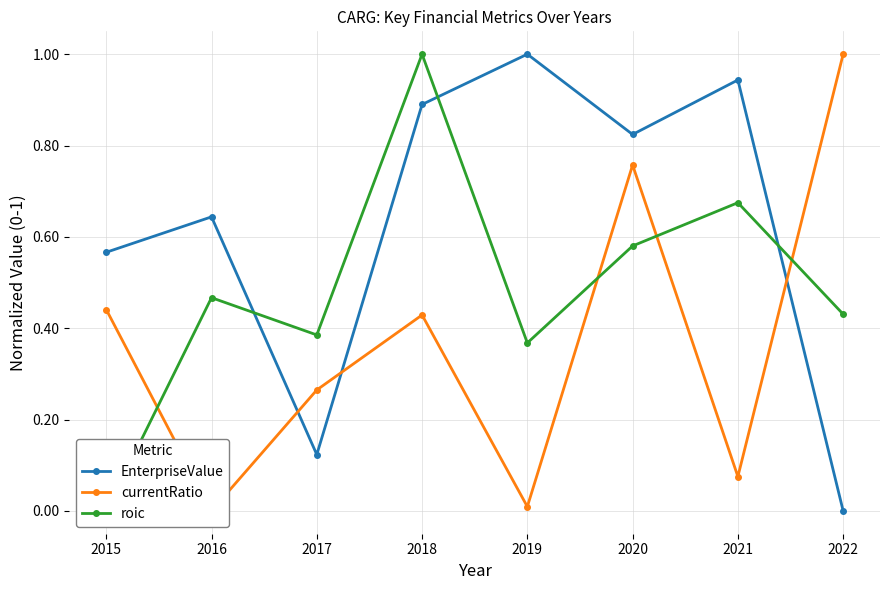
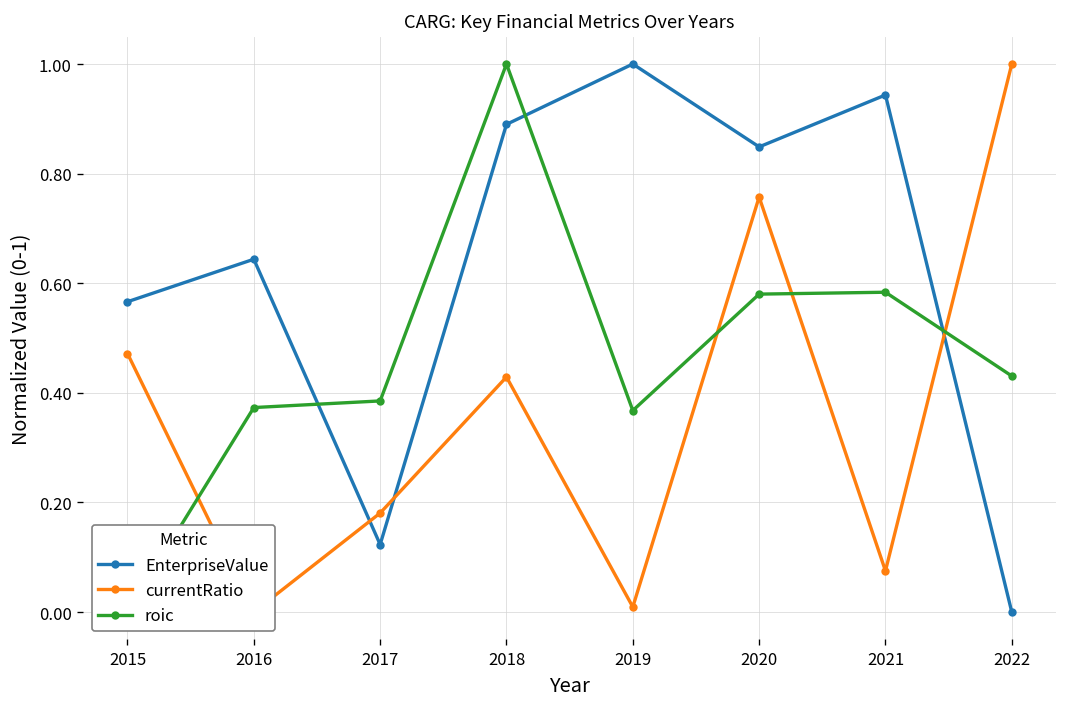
  {
    "EnterpriseValue": {
      "2015": 0.57,
      "2016": 0.64,
      "2017": 0.12,
      "2018": 0.89,
      "2019": 1.00,
-     "2020": 0.82,
+     "2020": 0.85,
      "2021": 0.94,
      "2022": 0.00
    },
    "currentRatio": {
-     "2015": 0.44,
-     "2017": 0.26,
+     "2015": 0.47,
+     "2017": 0.18,
      "2018": 0.43,
      "2019": 0.01,
      "2020": 0.76,
      "2021": 0.08,
      "2022": 1.00
    },
    "roic": {
-     "2016": 0.47,
+     "2016": 0.37,
      "2017": 0.39,
      "2018": 1.00,
      "2019": 0.37,
      "2020": 0.58,
-     "2021": 0.67,
+     "2021": 0.58,
      "2022": 0.43
    }
  }
